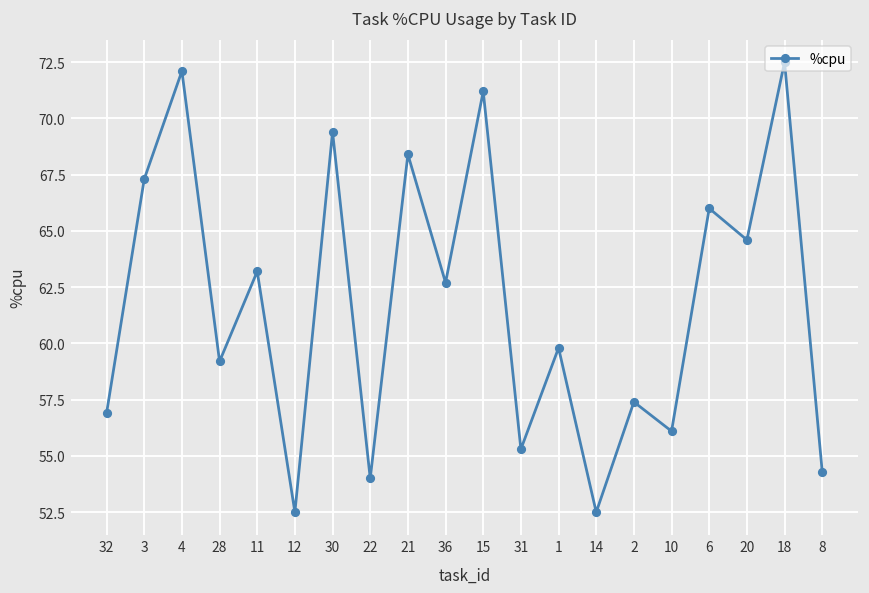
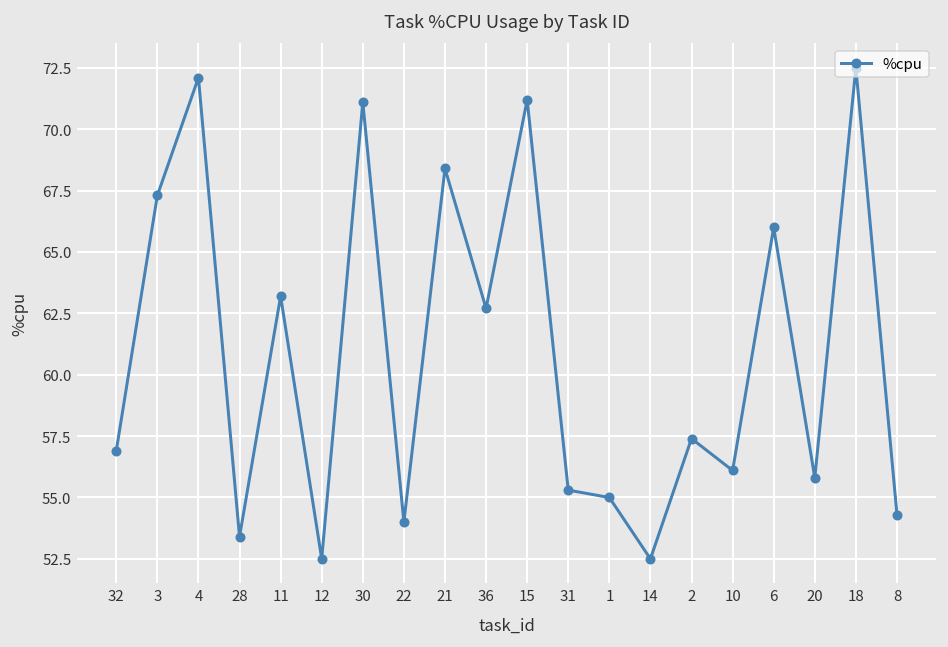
  {
    "32": 56.9,
    "3": 67.3,
    "4": 72.1,
-   "28": 59.2,
+   "28": 53.4,
    "11": 63.2,
    "12": 52.5,
-   "30": 69.4,
+   "30": 71.1,
    "22": 54.0,
    "21": 68.4,
    "36": 62.7,
    "15": 71.2,
    "31": 55.3,
-   "1": 59.8,
+   "1": 55.0,
    "14": 52.5,
    "2": 57.4,
    "10": 56.1,
    "6": 66.0,
-   "20": 64.6,
+   "20": 55.8,
    "8": 54.3
  }
